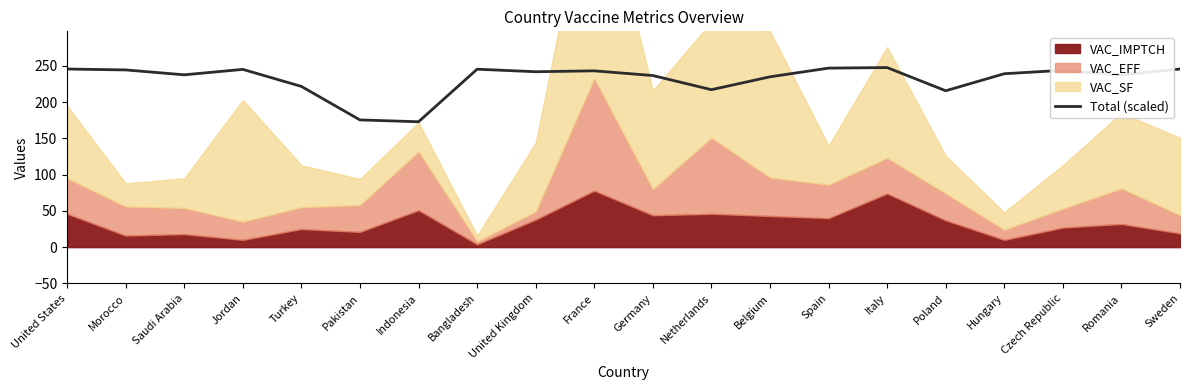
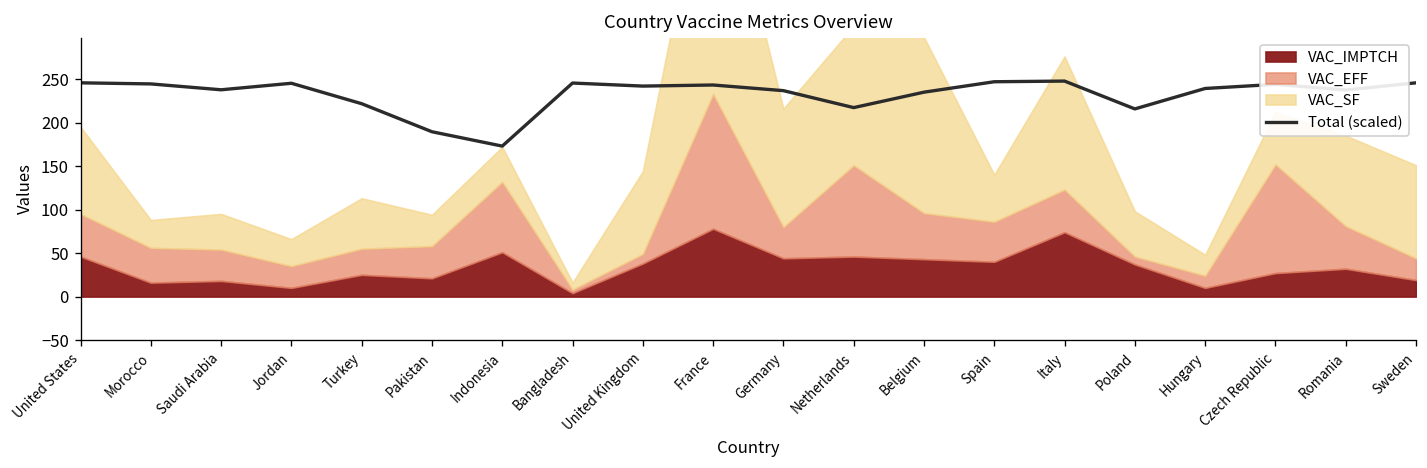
  {
    "Total (scaled)": {
      "United States": 250,
      "Morocco": 240,
      "Saudi Arabia": 240,
      "Jordan": 250,
      "Turkey": 220,
-     "Pakistan": 180,
+     "Pakistan": 190,
      "Bangladesh": 250,
      "United Kingdom": 240,
      "France": 240,
      "Germany": 240,
      "Netherlands": 220,
      "Belgium": 240,
      "Spain": 250,
      "Italy": 250,
      "Poland": 220,
      "Hungary": 240,
      "Sweden": 250
    },
    "VAC_IMPTCH": {
      "United States": 50,
      "Morocco": 20,
      "Saudi Arabia": 20,
      "Jordan": 10,
      "Turkey": 30,
      "Pakistan": 20,
      "Indonesia": 50,
      "Bangladesh": 0,
      "United Kingdom": 40,
      "France": 80,
      "Germany": 40,
      "Netherlands": 50,
      "Belgium": 40,
      "Spain": 40,
      "Italy": 70,
      "Poland": 40,
      "Hungary": 10,
      "Czech Republic": 30,
      "Romania": 30,
      "Sweden": 20
    },
    "VAC_EFF": {
      "United States": 50,
      "Morocco": 40,
      "Saudi Arabia": 40,
      "Jordan": 30,
      "Turkey": 30,
      "Pakistan": 40,
      "Indonesia": 80,
      "Bangladesh": 0,
      "United Kingdom": 10,
      "France": 160,
      "Germany": 40,
      "Netherlands": 110,
      "Belgium": 50,
      "Spain": 50,
      "Italy": 50,
-     "Poland": 40,
+     "Poland": 10,
      "Hungary": 10,
-     "Czech Republic": 30,
+     "Czech Republic": 130,
      "Romania": 50,
      "Sweden": 30
    },
    "VAC_SF": {
      "United States": 100,
      "Morocco": 30,
      "Saudi Arabia": 40,
-     "Jordan": 170,
+     "Jordan": 30,
      "Turkey": 60,
      "Pakistan": 40,
      "Bangladesh": 10,
      "United Kingdom": 100,
      "Germany": 140,
      "Belgium": 200,
      "Spain": 50,
      "Italy": 150,
      "Poland": 50,
      "Hungary": 20,
      "Sweden": 110
    }
  }
